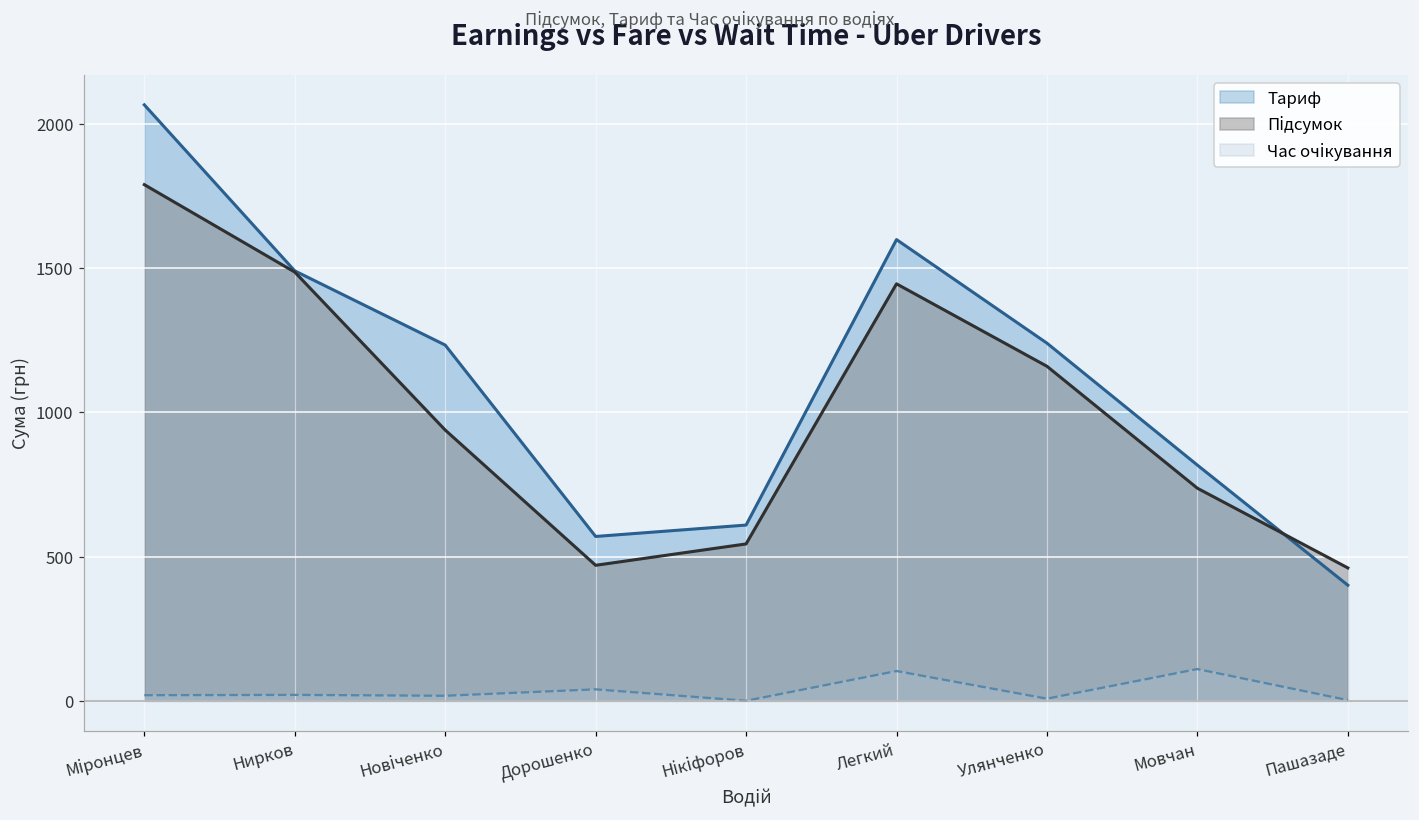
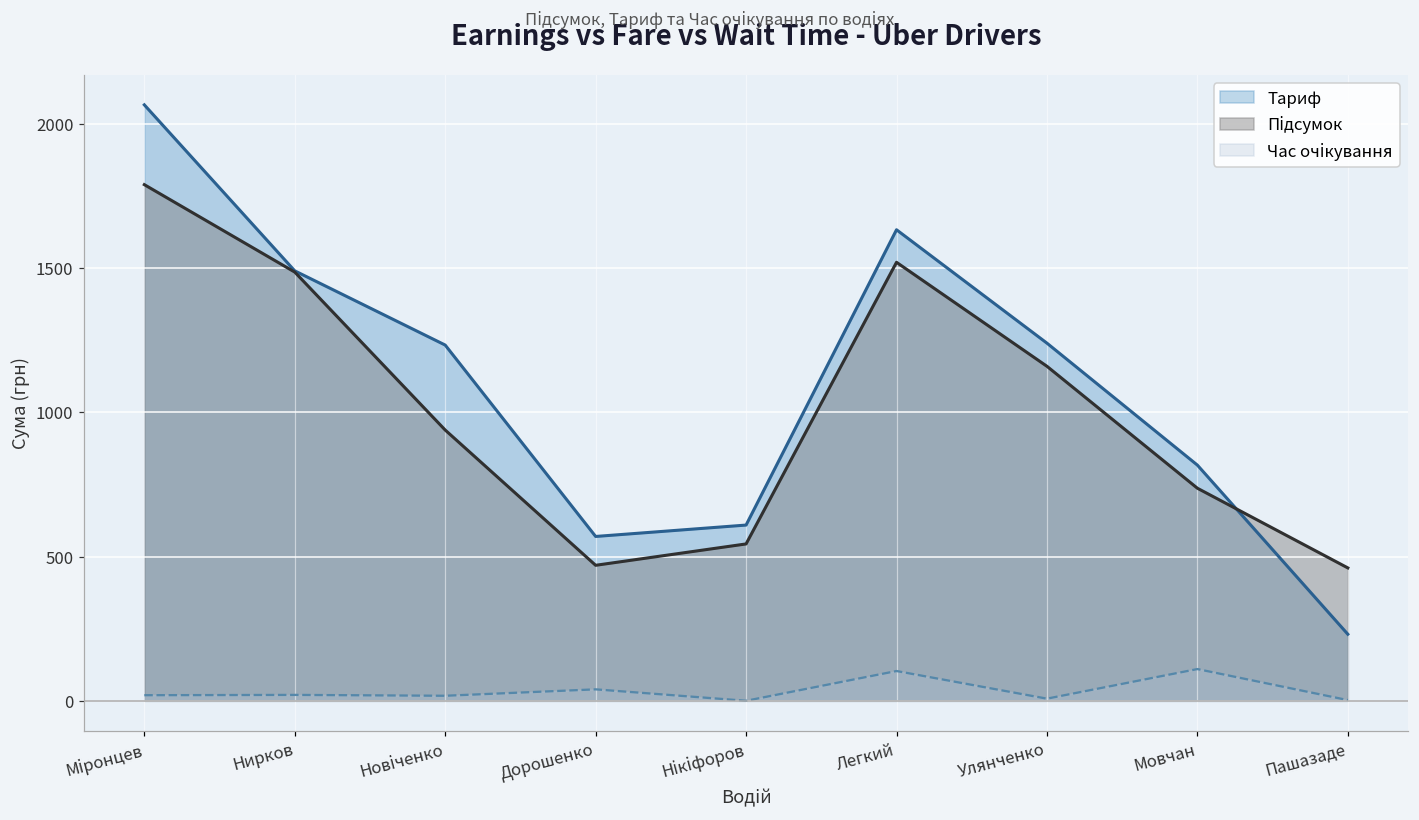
  {
    "Тариф": {
      "Міронцев": 2070,
      "Новіченко": 1230,
      "Дорошенко": 570,
      "Нікіфоров": 610,
-     "Легкий": 1600,
+     "Легкий": 1630,
      "Улянченко": 1240,
      "Мовчан": 820,
-     "Пашазаде": 400
+     "Пашазаде": 230
    },
    "Підсумок": {
      "Міронцев": 1790,
      "Новіченко": 940,
      "Дорошенко": 470,
      "Нікіфоров": 540,
-     "Легкий": 1450,
+     "Легкий": 1520,
      "Улянченко": 1160,
      "Мовчан": 740,
      "Пашазаде": 460
    },
    "Час очікування": {
      "Міронцев": 20,
      "Нирков": 20,
      "Новіченко": 20,
      "Дорошенко": 40,
      "Нікіфоров": 0,
      "Легкий": 100,
      "Улянченко": 10,
      "Мовчан": 110,
      "Пашазаде": 0
    }
  }
